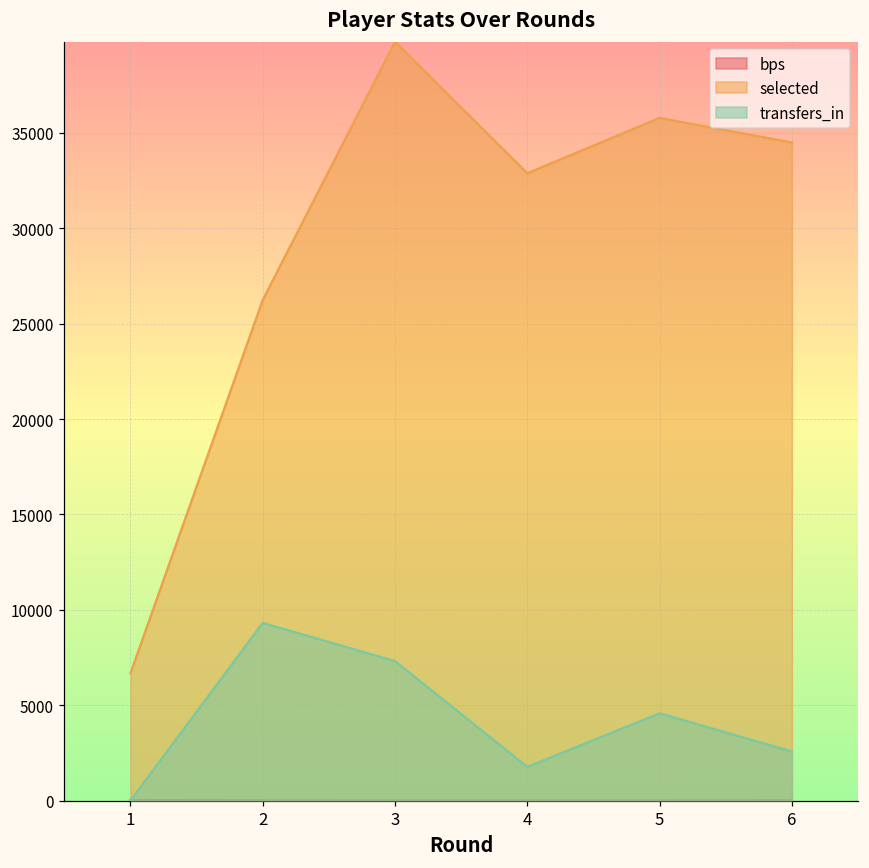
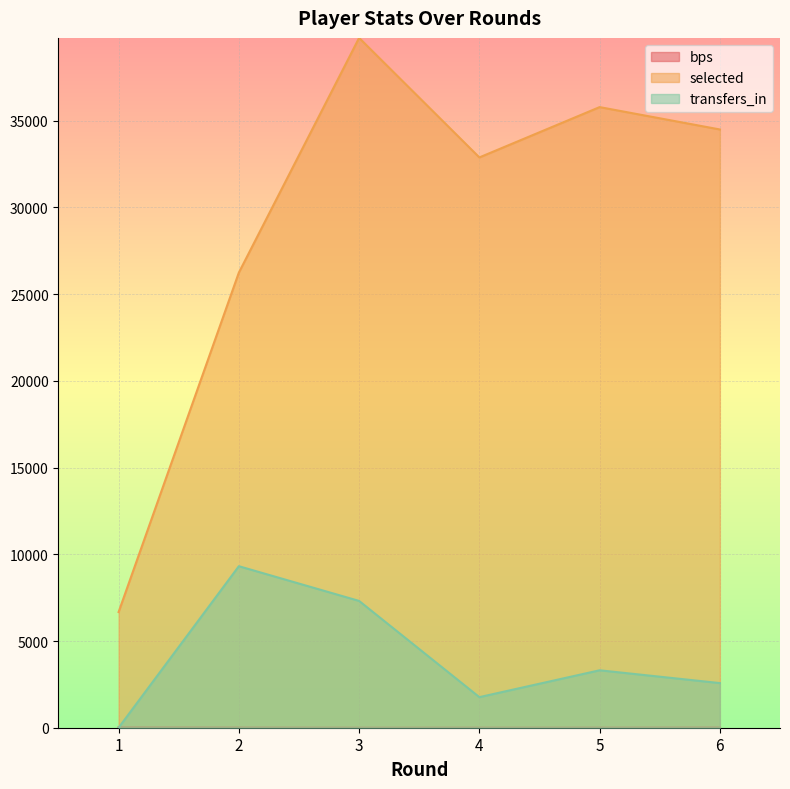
  {
    "transfers_in": {
      "2": 9300,
      "3": 7300,
      "4": 1800,
-     "5": 4600,
+     "5": 3300,
      "6": 2600
    }
  }
